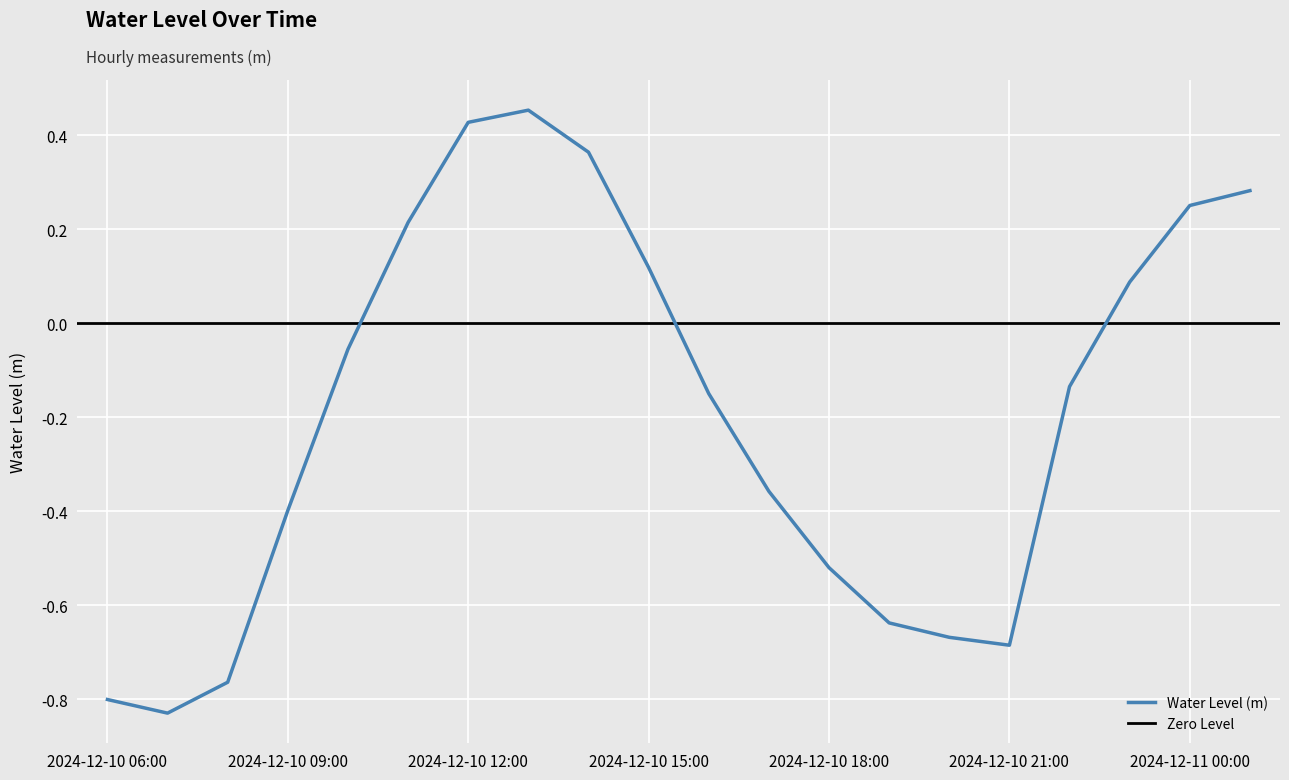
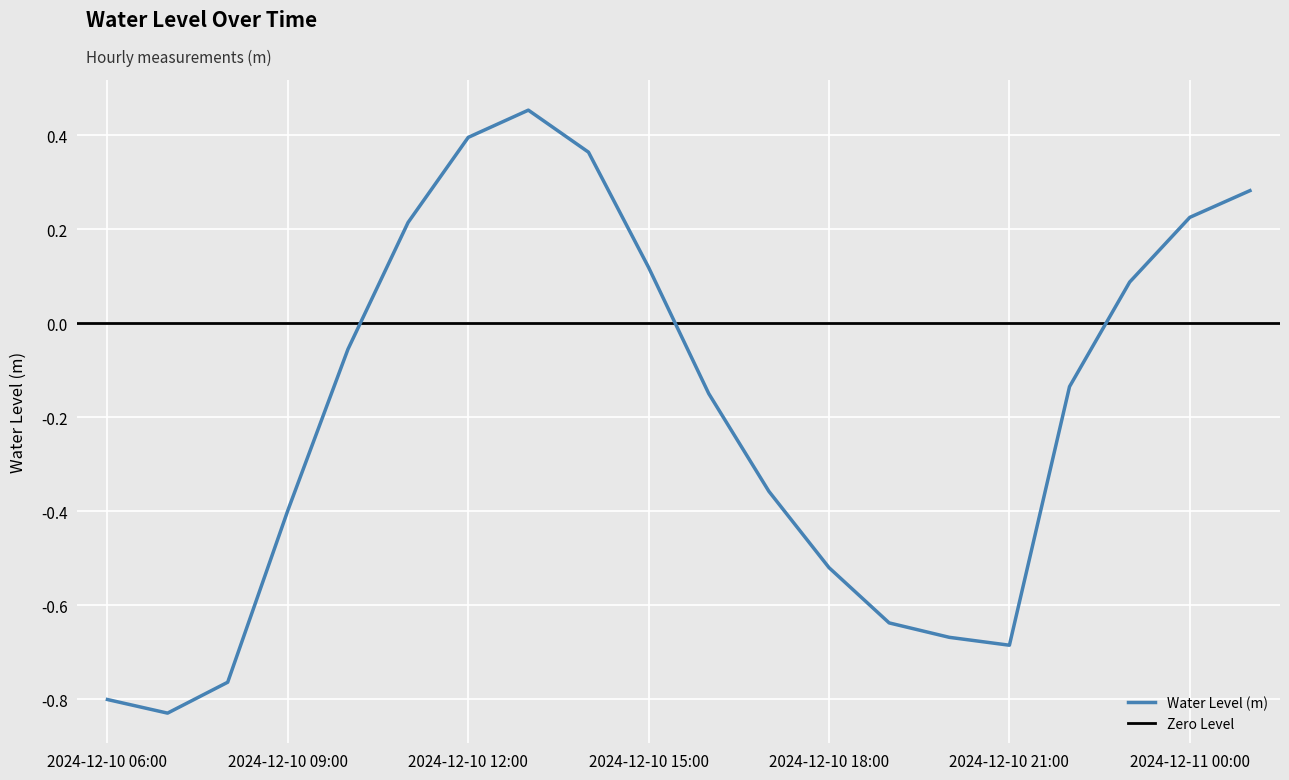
  {
    "2024-12-10 06:00": -0.80,
    "2024-12-10 09:00": -0.40,
-   "2024-12-10 12:00": 0.43,
+   "2024-12-10 12:00": 0.40,
    "2024-12-10 15:00": 0.12,
    "2024-12-10 18:00": -0.52,
    "2024-12-10 21:00": -0.68,
-   "2024-12-11 00:00": 0.25
+   "2024-12-11 00:00": 0.23
  }
